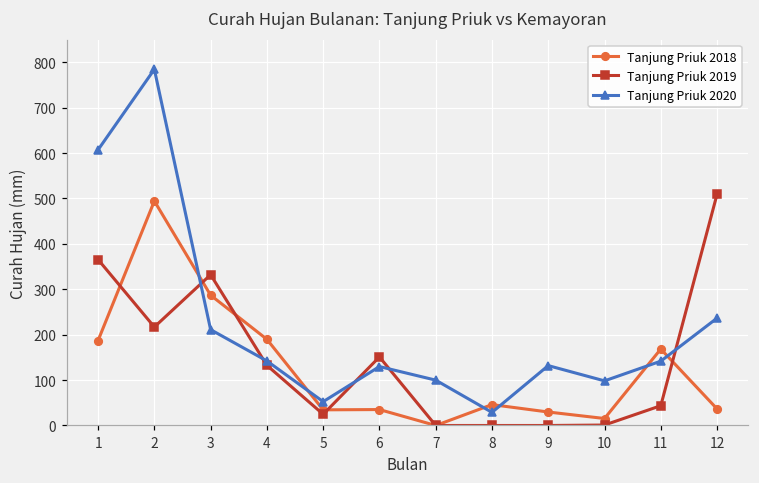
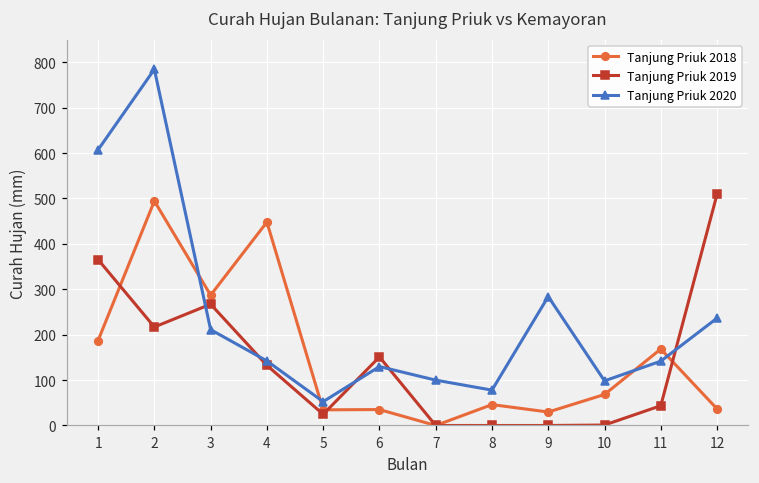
  {
    "Tanjung Priuk 2018": {
      "1": 190,
      "2": 490,
      "3": 290,
-     "4": 190,
+     "4": 450,
      "5": 30,
      "6": 40,
      "8": 50,
      "9": 30,
-     "10": 20,
+     "10": 70,
      "11": 170,
      "12": 40
    },
    "Tanjung Priuk 2019": {
      "1": 370,
      "2": 220,
-     "3": 330,
+     "3": 270,
      "4": 130,
      "5": 20,
      "6": 150,
      "8": 0,
      "9": 0,
      "10": 0,
      "11": 40,
      "12": 510
    },
    "Tanjung Priuk 2020": {
      "1": 610,
      "2": 780,
      "3": 210,
      "4": 140,
      "5": 50,
      "6": 130,
      "7": 100,
-     "8": 30,
-     "9": 130,
+     "8": 80,
+     "9": 280,
      "10": 100,
      "11": 140,
      "12": 240
    }
  }
